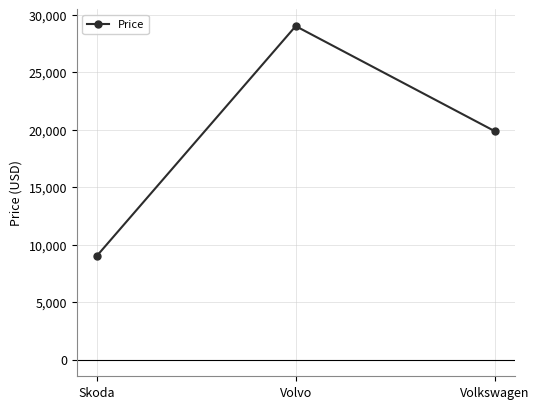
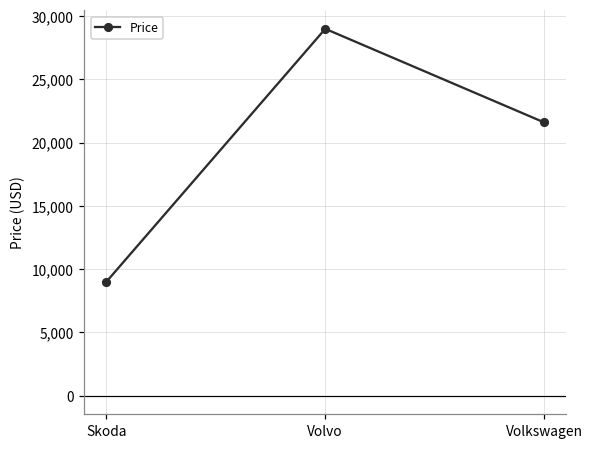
  {
    "Skoda": "9,000",
    "Volvo": "29,000",
-   "Volkswagen": "19,900"
+   "Volkswagen": "21,600"
  }
